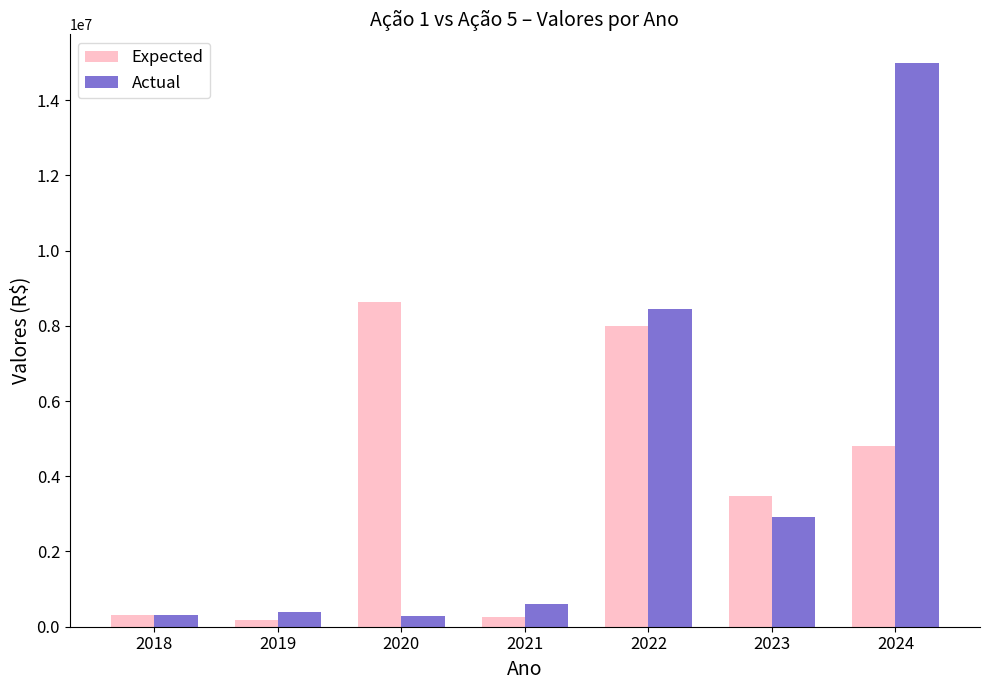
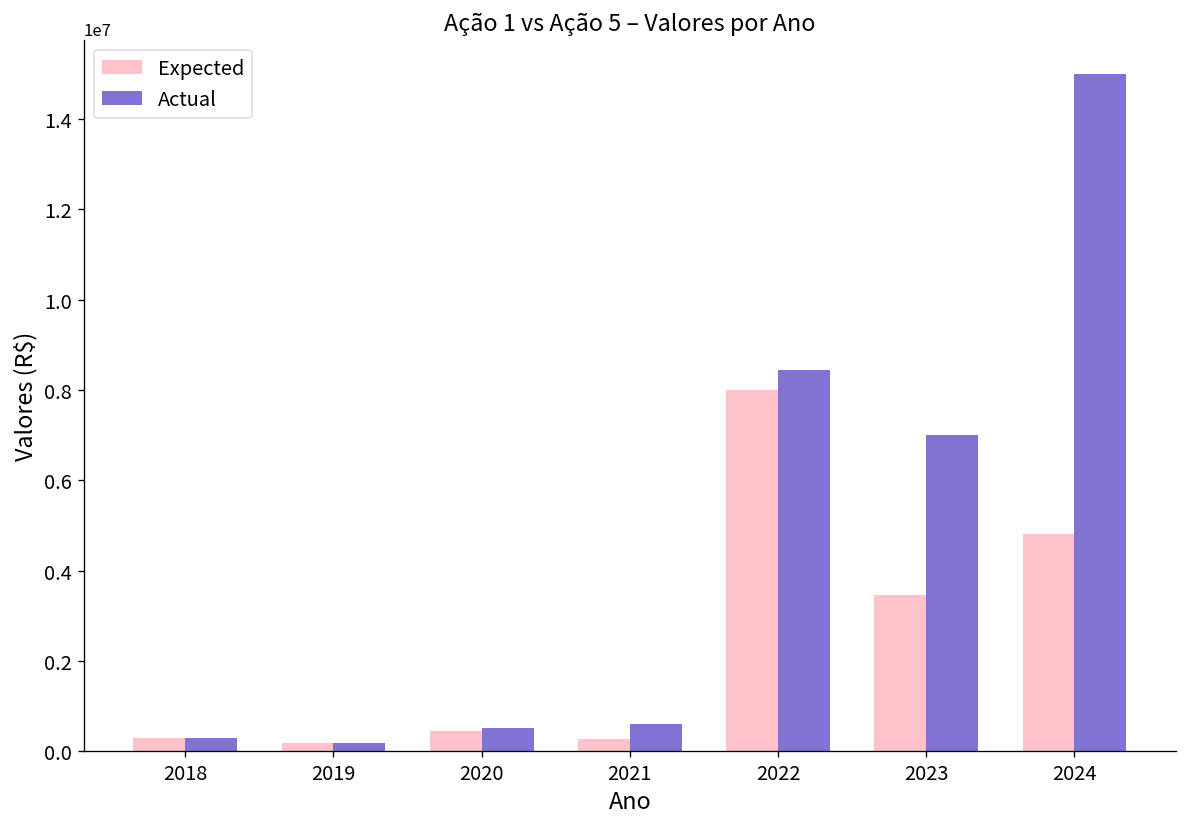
  {
    "Expected": {
      "2018": 300000,
      "2019": 200000,
-     "2020": 8600000,
+     "2020": 500000,
      "2021": 300000,
      "2022": 8000000,
      "2023": 3500000,
      "2024": 4800000
    },
    "Actual": {
      "2018": 300000,
-     "2019": 400000,
-     "2020": 300000,
+     "2019": 200000,
+     "2020": 500000,
      "2021": 600000,
      "2022": 8400000,
-     "2023": 2900000,
+     "2023": 7000000,
      "2024": 15000000
    }
  }
